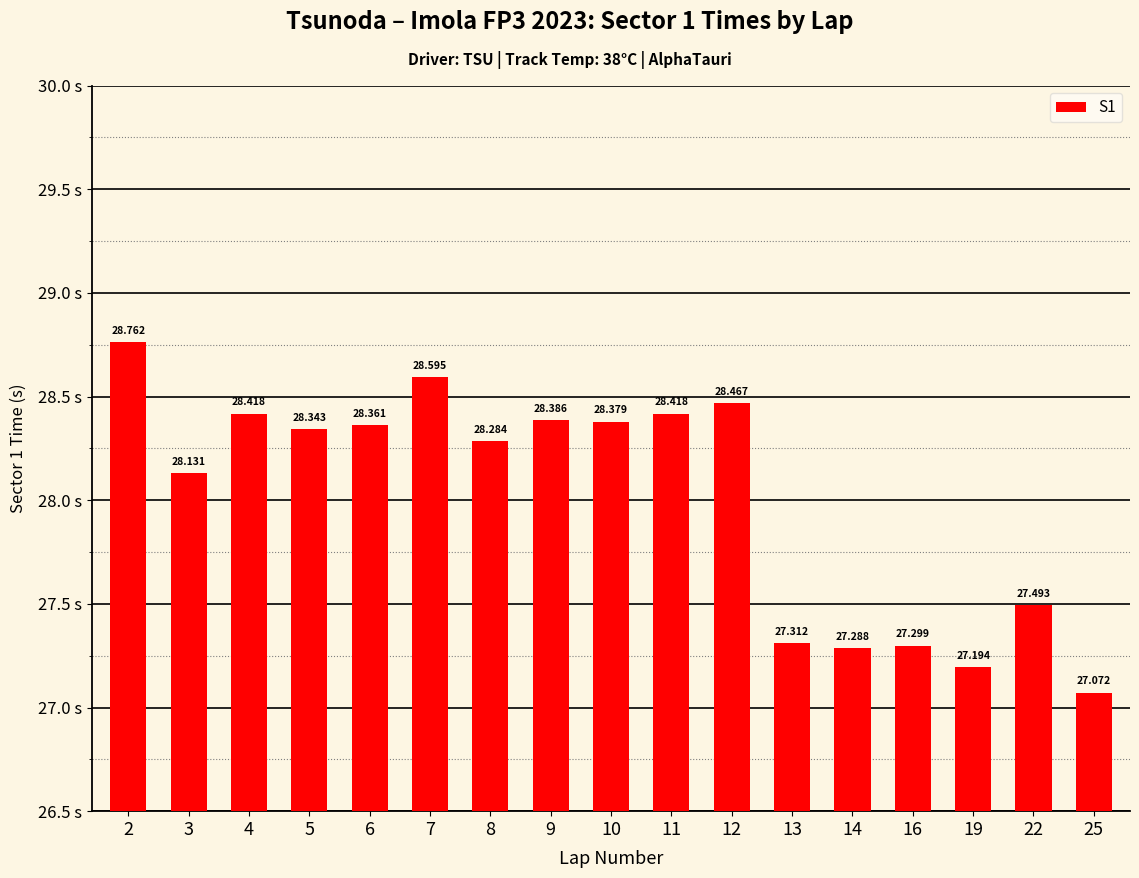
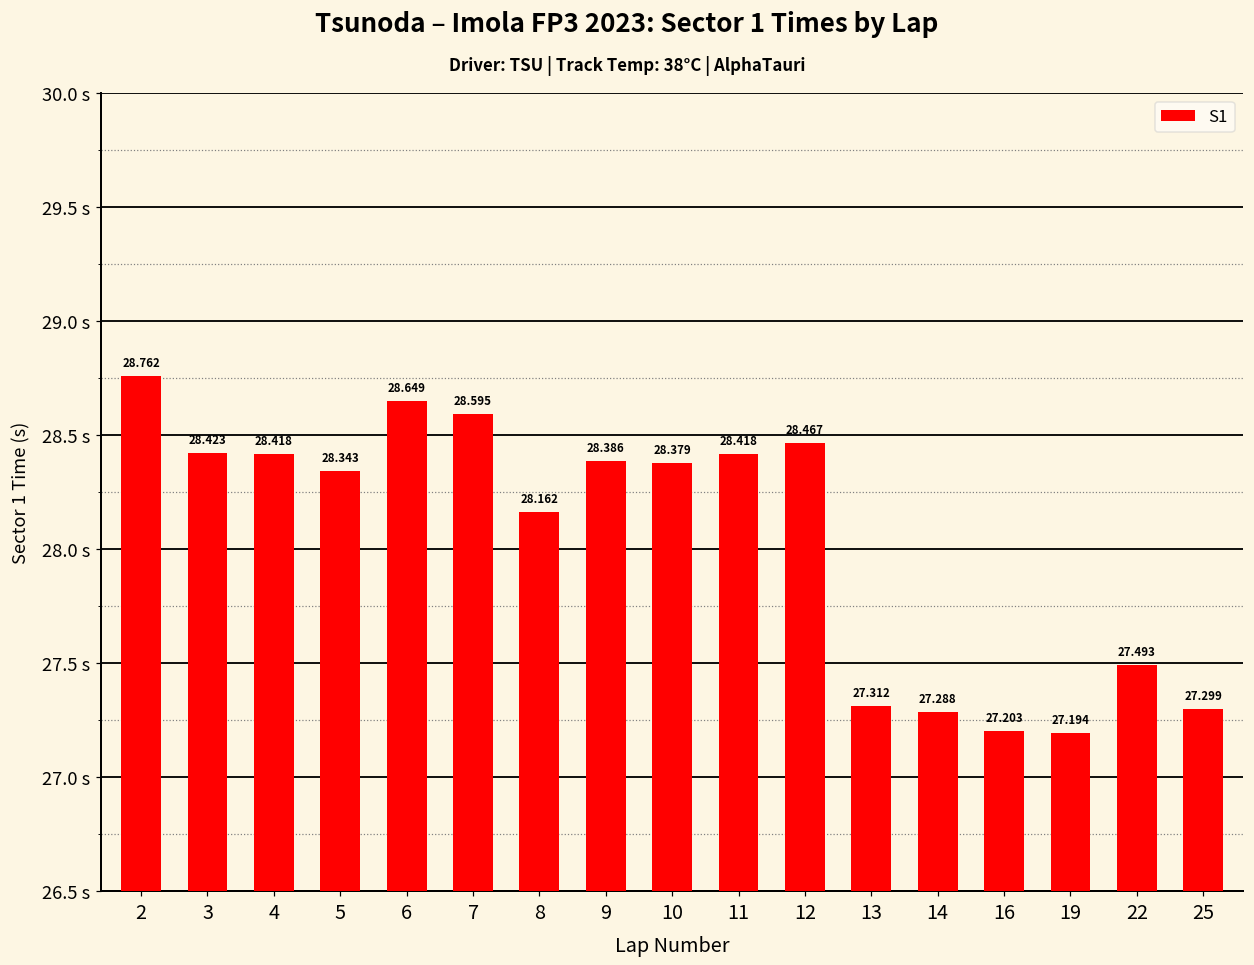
  {
    "2": 28.762,
-   "3": 28.131,
+   "3": 28.423,
    "4": 28.418,
    "5": 28.343,
-   "6": 28.361,
+   "6": 28.649,
    "7": 28.595,
-   "8": 28.284,
+   "8": 28.162,
    "9": 28.386,
    "10": 28.379,
    "11": 28.418,
    "12": 28.467,
    "13": 27.312,
    "14": 27.288,
-   "16": 27.299,
+   "16": 27.203,
    "19": 27.194,
    "22": 27.493,
-   "25": 27.072
+   "25": 27.299
  }
